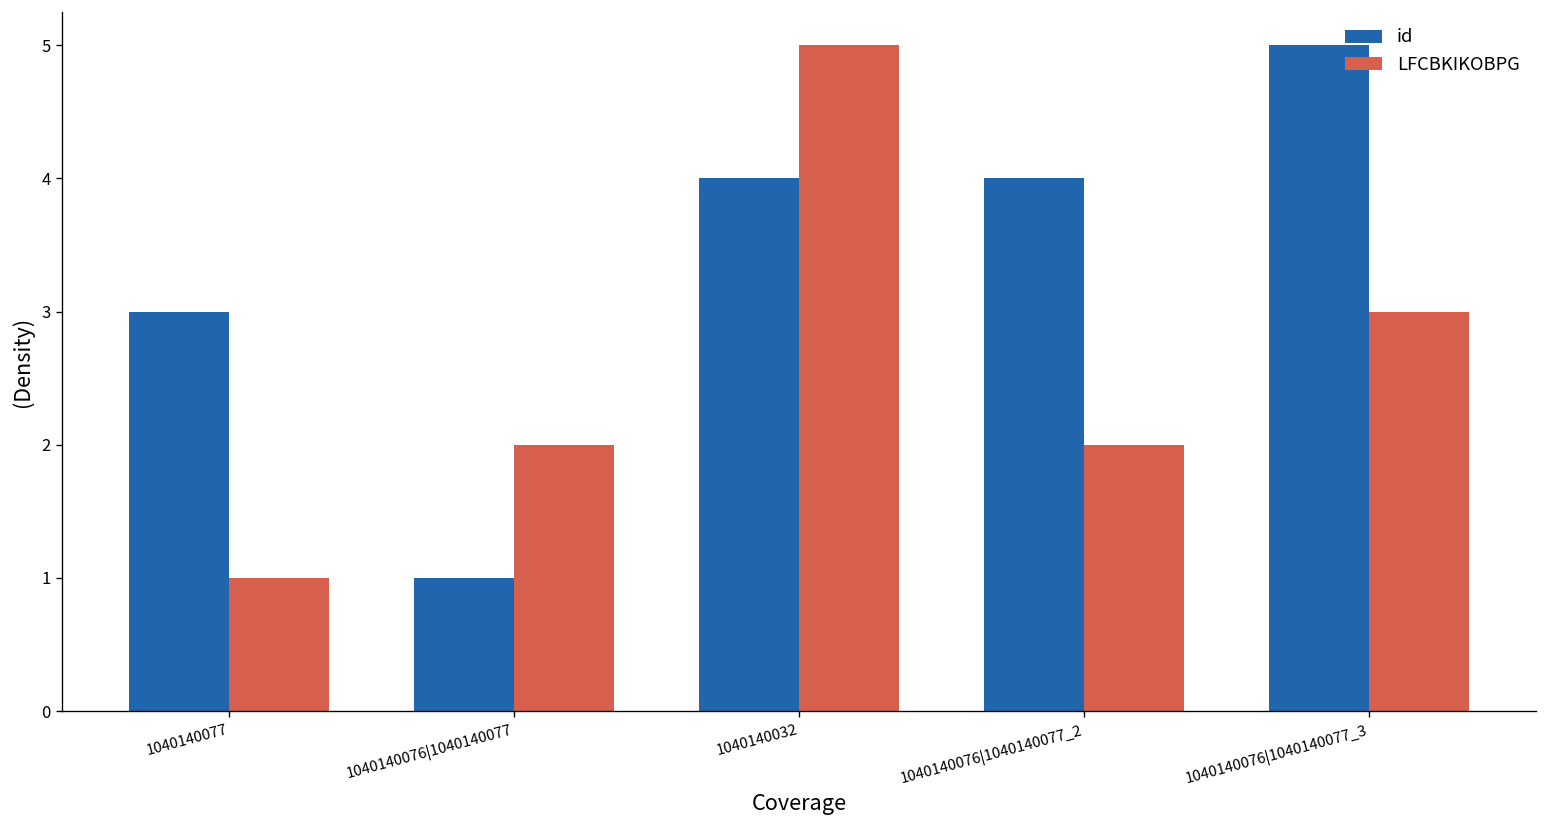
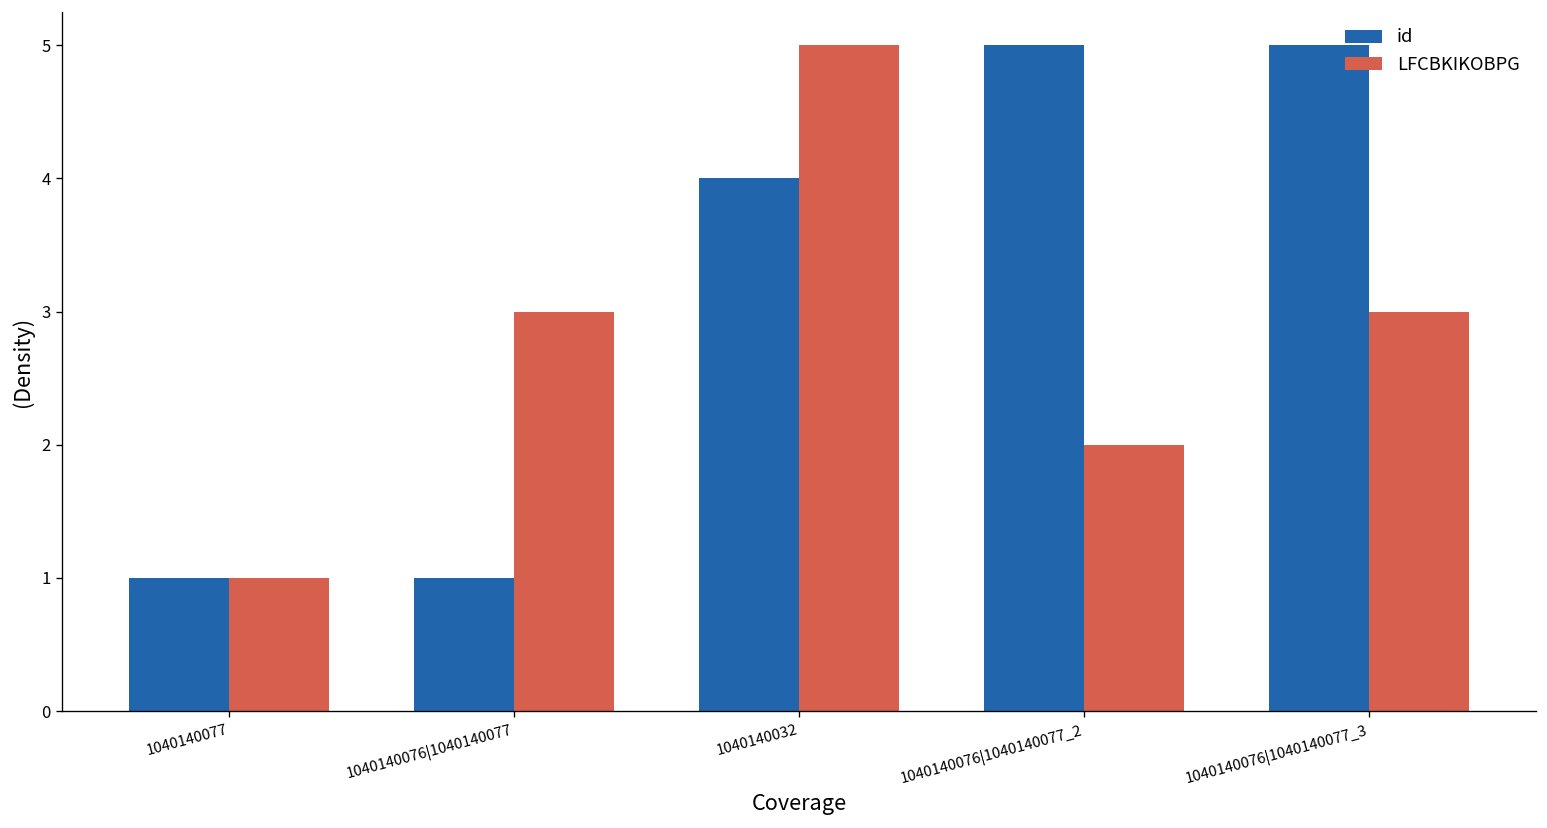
  {
    "id": {
-     "1040140077": 3,
+     "1040140077": 1,
      "1040140076|1040140077": 1,
      "1040140032": 4,
-     "1040140076|1040140077_2": 4,
+     "1040140076|1040140077_2": 5,
      "1040140076|1040140077_3": 5
    },
    "LFCBKIKOBPG": {
      "1040140077": 1,
-     "1040140076|1040140077": 2,
+     "1040140076|1040140077": 3,
      "1040140032": 5,
      "1040140076|1040140077_2": 2,
      "1040140076|1040140077_3": 3
    }
  }
